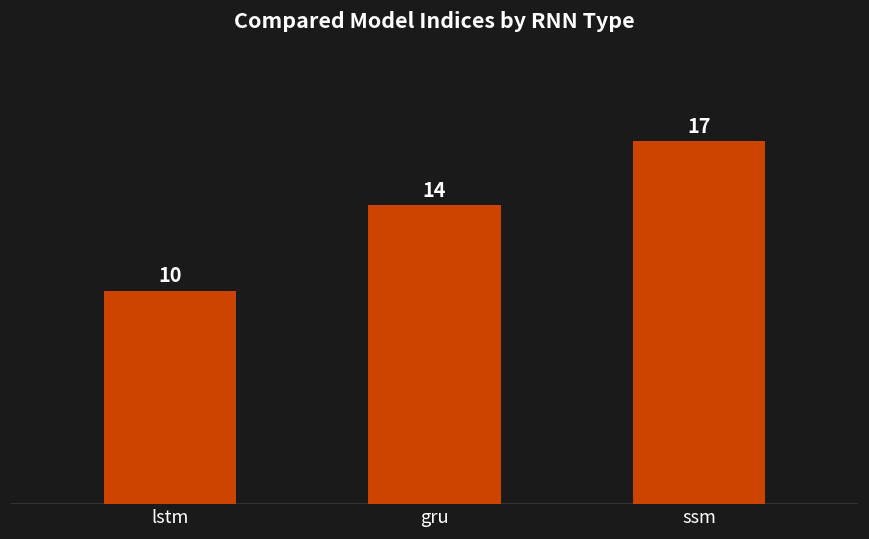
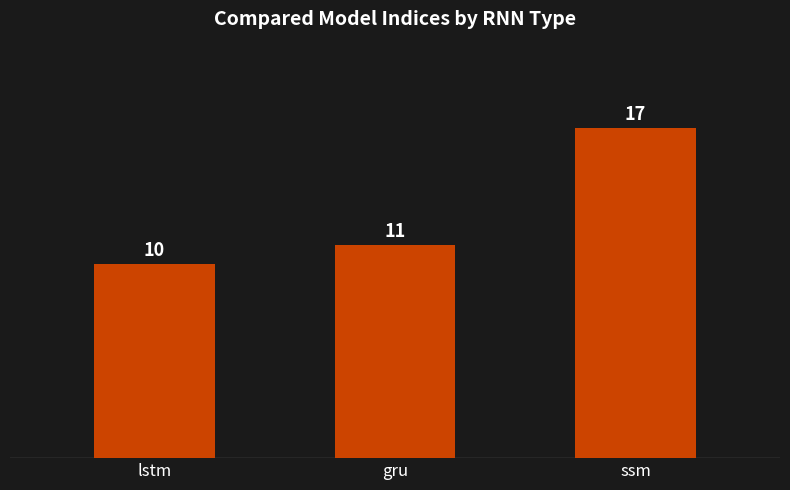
  {
    "lstm": 10,
-   "gru": 14,
+   "gru": 11,
    "ssm": 17
  }
